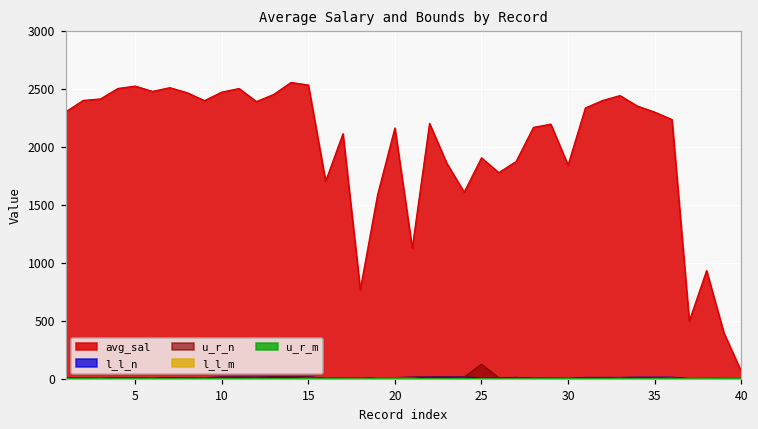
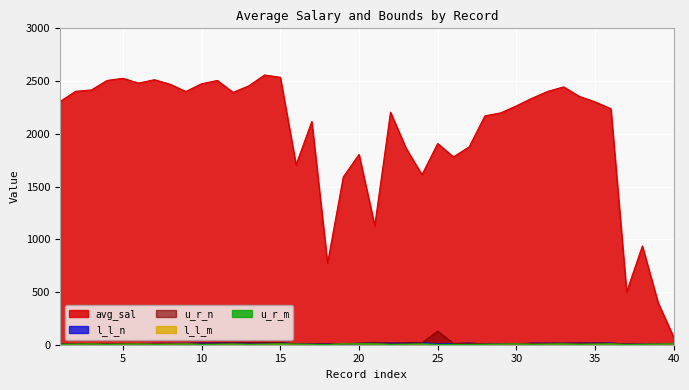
  {
    "avg_sal": {
      "5": 2530,
      "10": 2470,
      "15": 2540,
-     "20": 2170,
+     "20": 1800,
      "25": 1910,
-     "30": 1850,
+     "30": 2270,
      "35": 2300,
      "40": 70
    },
    "u_r_n": {
      "25": 130
    }
  }
